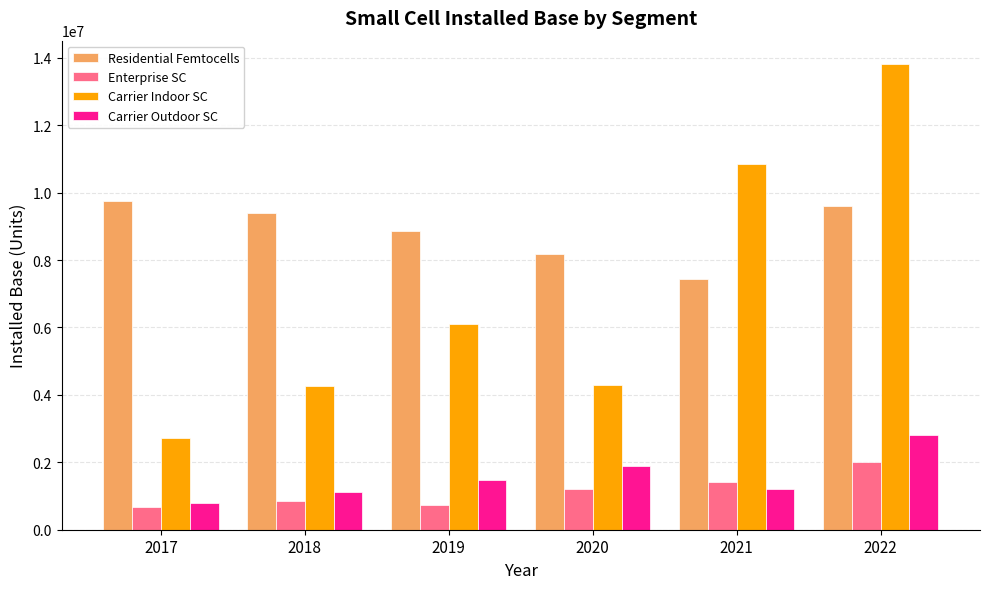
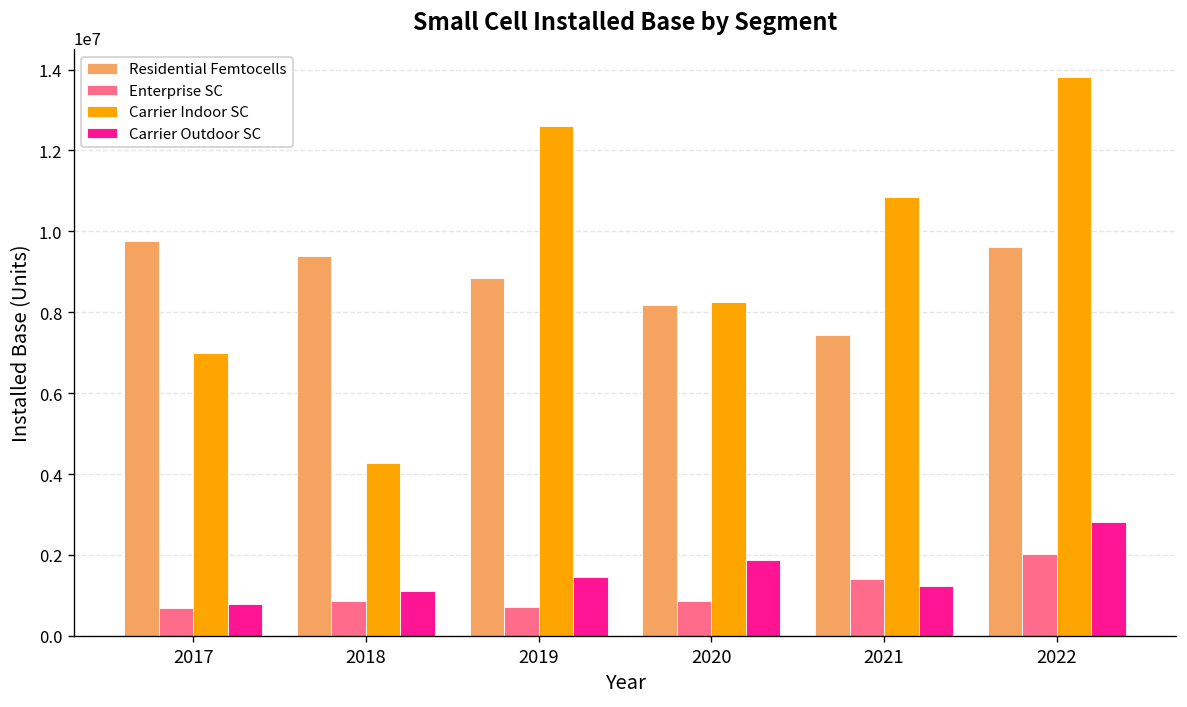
  {
    "Residential Femtocells": {
      "2017": 9800000,
      "2018": 9400000,
      "2019": 8900000,
      "2020": 8200000,
      "2021": 7400000,
      "2022": 9600000
    },
    "Enterprise SC": {
      "2017": 700000,
      "2018": 900000,
      "2019": 700000,
-     "2020": 1200000,
+     "2020": 900000,
      "2021": 1400000,
      "2022": 2000000
    },
    "Carrier Indoor SC": {
-     "2017": 2700000,
+     "2017": 7000000,
      "2018": 4300000,
-     "2019": 6100000,
-     "2020": 4300000,
+     "2019": 12600000,
+     "2020": 8300000,
      "2021": 10900000,
      "2022": 13800000
    },
    "Carrier Outdoor SC": {
      "2017": 800000,
      "2018": 1100000,
      "2019": 1500000,
      "2020": 1900000,
      "2021": 1200000,
      "2022": 2800000
    }
  }
